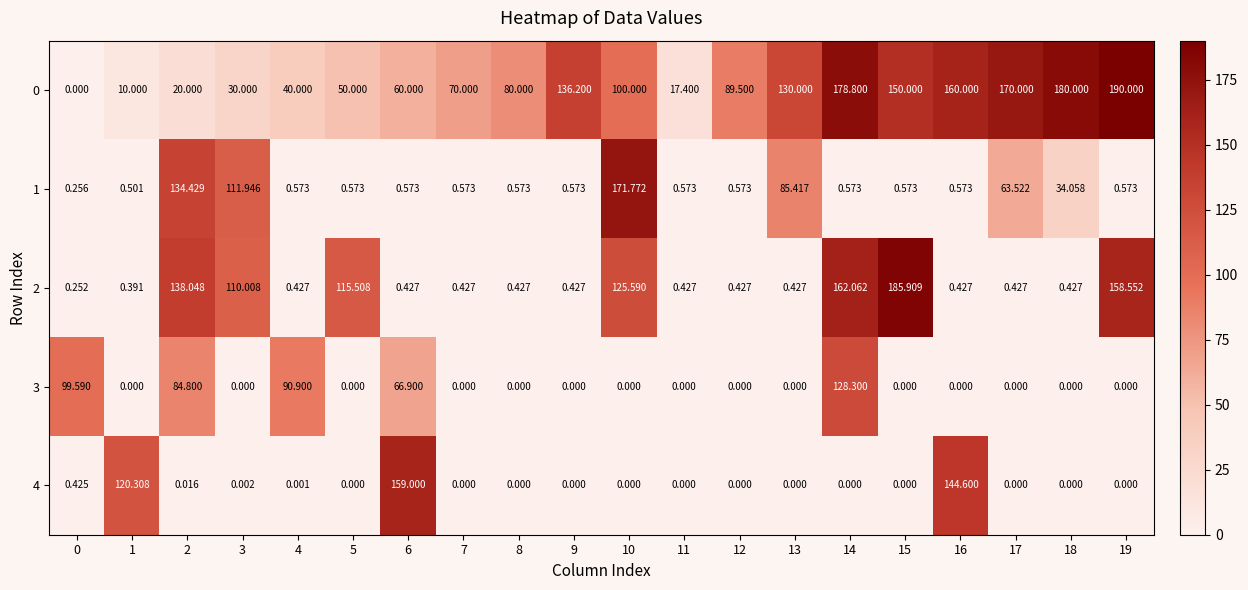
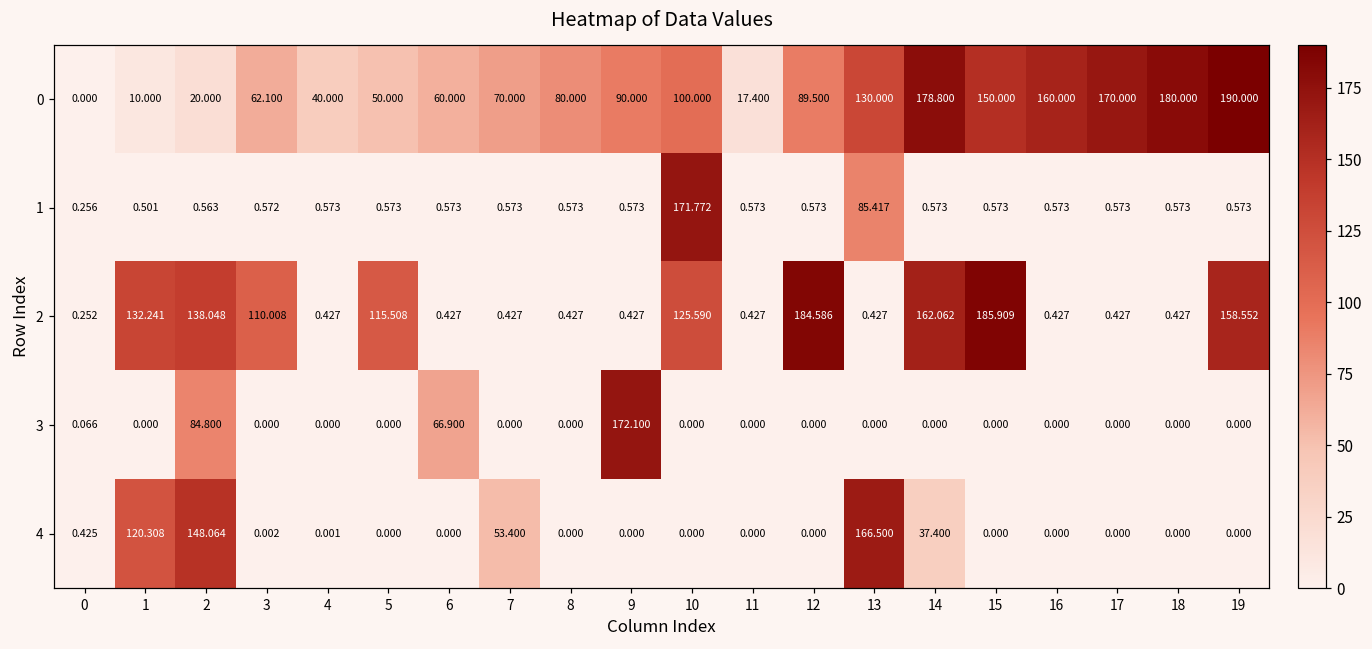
  {
    "0": {
      "0": 0.000,
      "1": 10.000,
      "2": 20.000,
-     "3": 30.000,
+     "3": 62.100,
      "4": 40.000,
      "5": 50.000,
      "6": 60.000,
      "7": 70.000,
      "8": 80.000,
-     "9": 136.200,
+     "9": 90.000,
      "10": 100.000,
      "11": 17.400,
      "12": 89.500,
      "13": 130.000,
      "14": 178.800,
      "15": 150.000,
      "16": 160.000,
      "17": 170.000,
      "18": 180.000,
      "19": 190.000
    },
    "1": {
      "0": 0.256,
      "1": 0.501,
-     "2": 134.429,
-     "3": 111.946,
+     "2": 0.563,
+     "3": 0.572,
      "4": 0.573,
      "5": 0.573,
      "6": 0.573,
      "7": 0.573,
      "8": 0.573,
      "9": 0.573,
      "10": 171.772,
      "11": 0.573,
      "12": 0.573,
      "13": 85.417,
      "14": 0.573,
      "15": 0.573,
      "16": 0.573,
-     "17": 63.522,
-     "18": 34.058,
+     "17": 0.573,
+     "18": 0.573,
      "19": 0.573
    },
    "2": {
      "0": 0.252,
-     "1": 0.391,
+     "1": 132.241,
      "2": 138.048,
      "3": 110.008,
      "4": 0.427,
      "5": 115.508,
      "6": 0.427,
      "7": 0.427,
      "8": 0.427,
      "9": 0.427,
      "10": 125.590,
      "11": 0.427,
-     "12": 0.427,
+     "12": 184.586,
      "13": 0.427,
      "14": 162.062,
      "15": 185.909,
      "16": 0.427,
      "17": 0.427,
      "18": 0.427,
      "19": 158.552
    },
    "3": {
-     "0": 99.590,
+     "0": 0.066,
      "1": 0.000,
      "2": 84.800,
      "3": 0.000,
-     "4": 90.900,
+     "4": 0.000,
      "5": 0.000,
      "6": 66.900,
      "7": 0.000,
      "8": 0.000,
-     "9": 0.000,
+     "9": 172.100,
      "10": 0.000,
      "11": 0.000,
      "12": 0.000,
      "13": 0.000,
-     "14": 128.300,
+     "14": 0.000,
      "15": 0.000,
      "16": 0.000,
      "17": 0.000,
      "18": 0.000,
      "19": 0.000
    },
    "4": {
      "0": 0.425,
      "1": 120.308,
-     "2": 0.016,
+     "2": 148.064,
      "3": 0.002,
      "4": 0.001,
      "5": 0.000,
-     "6": 159.000,
-     "7": 0.000,
+     "6": 0.000,
+     "7": 53.400,
      "8": 0.000,
      "9": 0.000,
      "10": 0.000,
      "11": 0.000,
      "12": 0.000,
-     "13": 0.000,
-     "14": 0.000,
+     "13": 166.500,
+     "14": 37.400,
      "15": 0.000,
-     "16": 144.600,
+     "16": 0.000,
      "17": 0.000,
      "18": 0.000,
      "19": 0.000
    }
  }
